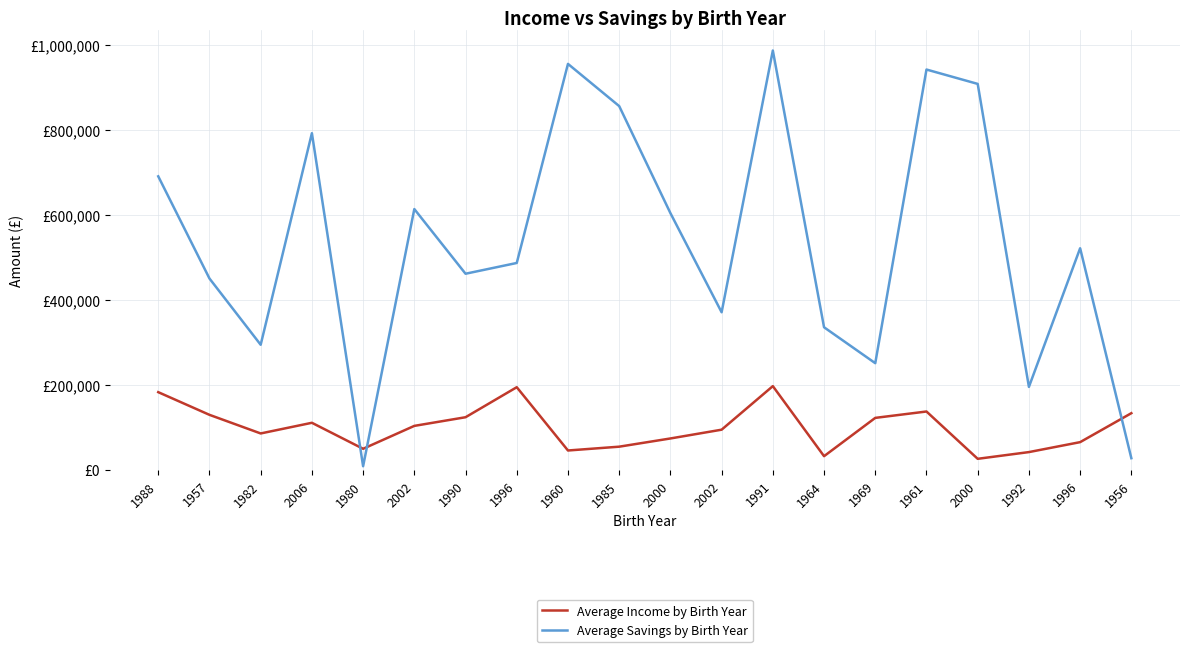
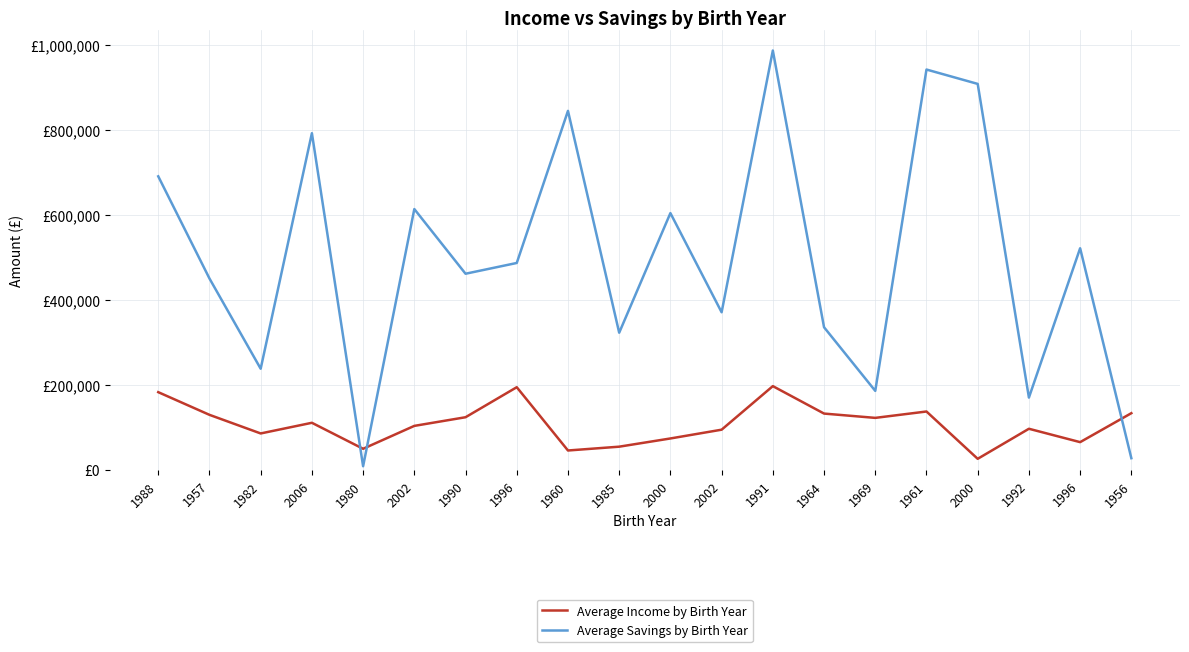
  {
    "Average Income by Birth Year": {
      "1988": "£180,000",
      "1957": "£130,000",
      "1982": "£90,000",
      "2006": "£110,000",
      "1980": "£50,000",
      "1990": "£120,000",
      "1960": "£50,000",
      "1985": "£60,000",
      "1991": "£200,000",
-     "1964": "£30,000",
+     "1964": "£130,000",
      "1969": "£120,000",
      "1961": "£140,000",
-     "1992": "£40,000",
+     "1992": "£100,000",
      "1956": "£130,000"
    },
    "Average Savings by Birth Year": {
      "1988": "£690,000",
      "1957": "£450,000",
-     "1982": "£290,000",
+     "1982": "£240,000",
      "2006": "£790,000",
      "1980": "£10,000",
      "1990": "£460,000",
-     "1960": "£950,000",
-     "1985": "£860,000",
+     "1960": "£840,000",
+     "1985": "£320,000",
      "1991": "£990,000",
      "1964": "£340,000",
-     "1969": "£250,000",
+     "1969": "£190,000",
      "1961": "£940,000",
-     "1992": "£200,000",
+     "1992": "£170,000",
      "1956": "£30,000"
    }
  }
